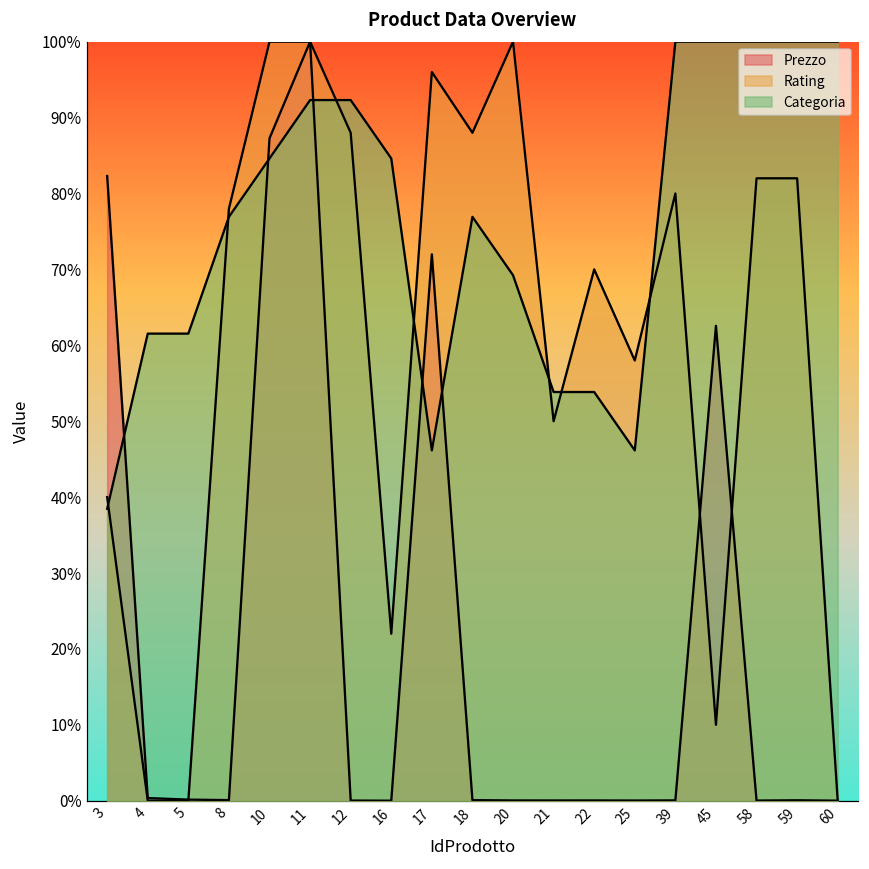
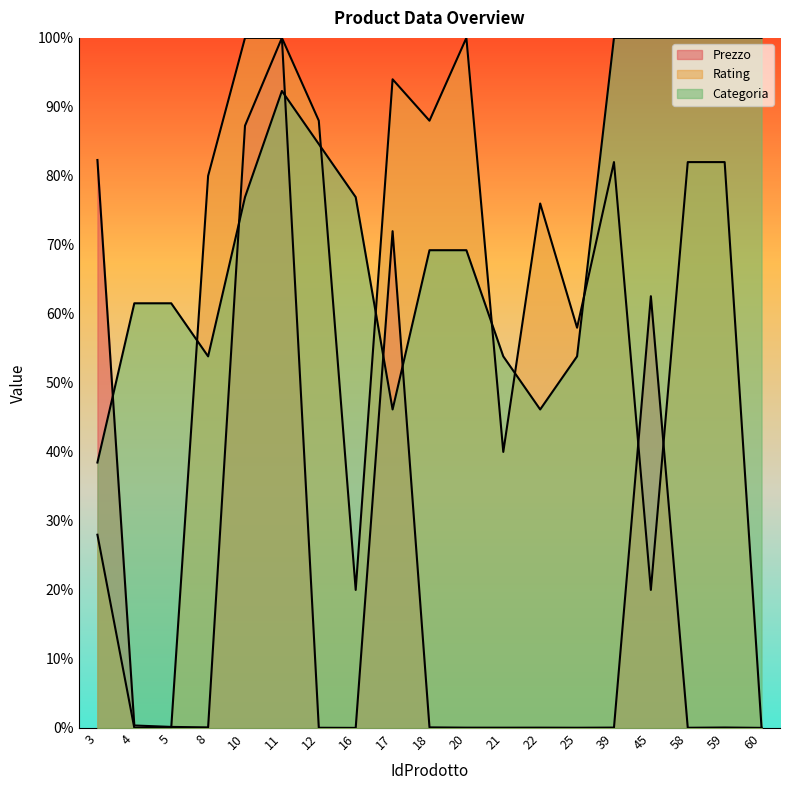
  {
    "Prezzo": {
      "3": "82%",
      "8": "0%",
      "10": "87%",
      "12": "0%",
      "16": "0%",
      "17": "72%",
      "18": "0%",
      "20": "0%",
      "21": "0%",
      "22": "0%",
      "25": "0%",
      "39": "0%",
      "45": "63%",
      "58": "0%",
      "59": "0%"
    },
    "Rating": {
-     "3": "40%",
-     "8": "78%",
+     "3": "28%",
+     "8": "80%",
      "10": "100%",
      "12": "88%",
-     "16": "22%",
-     "17": "96%",
+     "16": "20%",
+     "17": "94%",
      "18": "88%",
      "20": "100%",
-     "21": "50%",
-     "22": "70%",
+     "21": "40%",
+     "22": "76%",
      "25": "58%",
-     "39": "80%",
-     "45": "10%",
+     "39": "82%",
+     "45": "20%",
      "58": "82%",
      "59": "82%"
    },
    "Categoria": {
      "3": "38%",
      "4": "62%",
      "5": "62%",
-     "8": "77%",
-     "10": "85%",
+     "8": "54%",
+     "10": "77%",
      "11": "92%",
-     "12": "92%",
-     "16": "85%",
+     "12": "85%",
+     "16": "77%",
      "17": "46%",
-     "18": "77%",
+     "18": "69%",
      "20": "69%",
      "21": "54%",
-     "22": "54%",
-     "25": "46%",
+     "22": "46%",
+     "25": "54%",
      "39": "100%",
      "45": "100%",
      "58": "100%",
      "59": "100%",
      "60": "100%"
    }
  }
